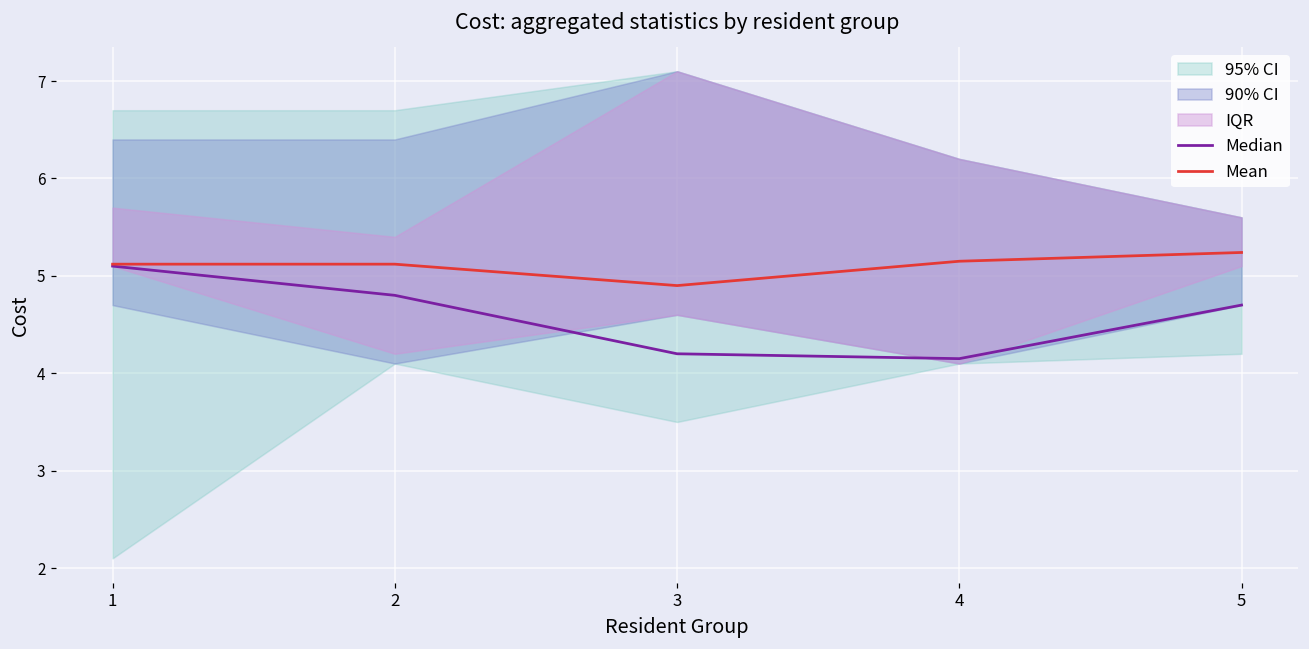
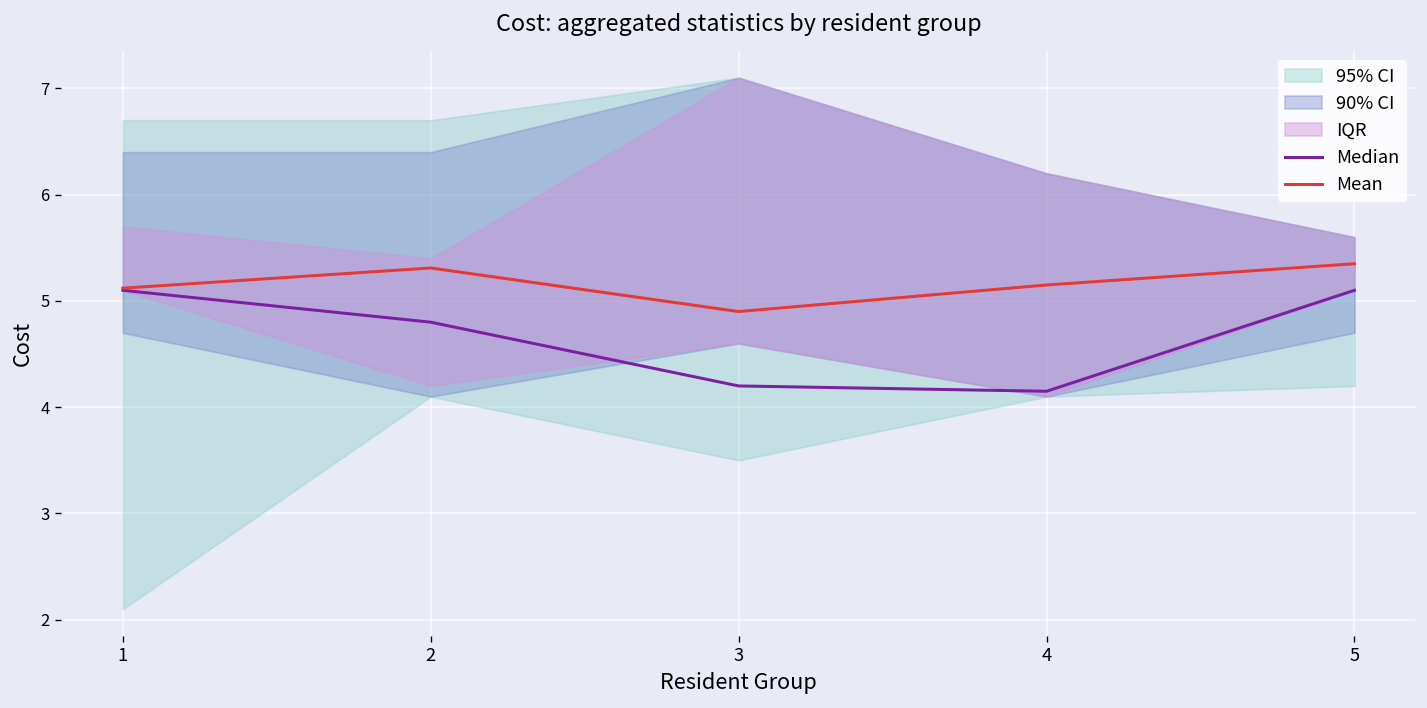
  {
    "Median": {
      "2": 4.8,
      "3": 4.2,
      "4": 4.2,
-     "5": 4.7
+     "5": 5.1
    },
    "Mean": {
-     "2": 5.1,
+     "2": 5.3,
      "3": 4.9,
      "4": 5.2,
-     "5": 5.2
+     "5": 5.4
    }
  }
